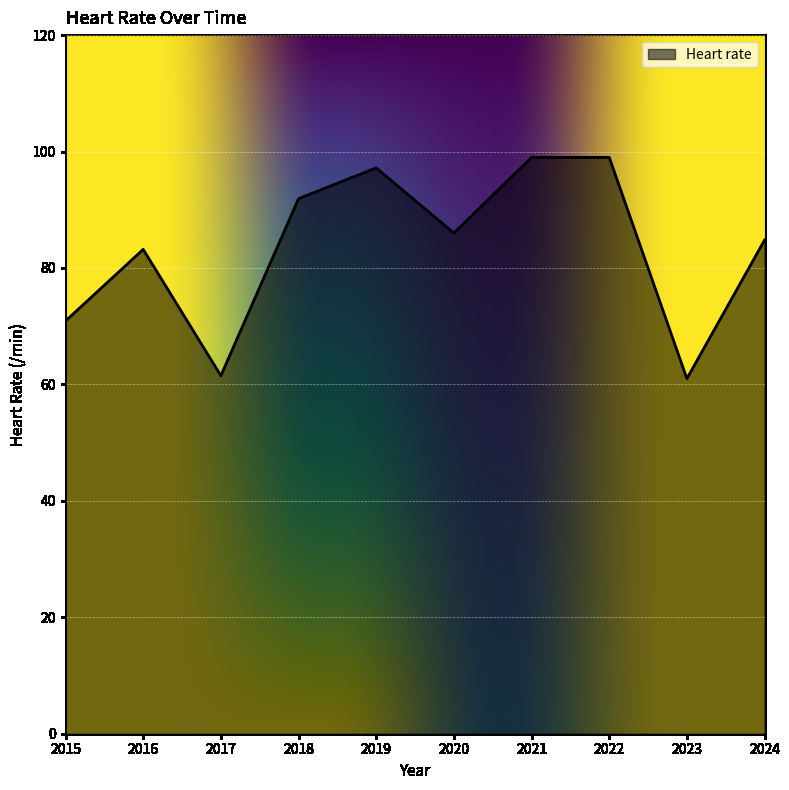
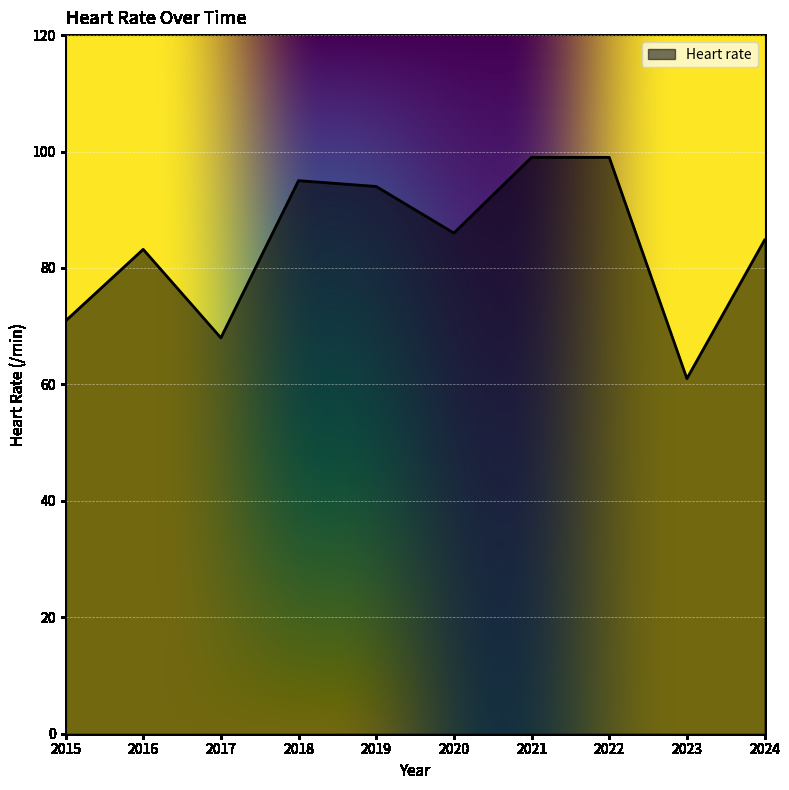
  {
    "2015": 71,
    "2016": 83,
-   "2017": 62,
-   "2018": 92,
-   "2019": 97,
+   "2017": 68,
+   "2018": 95,
+   "2019": 94,
    "2020": 86,
    "2021": 99,
    "2022": 99,
    "2023": 61,
    "2024": 85
  }
